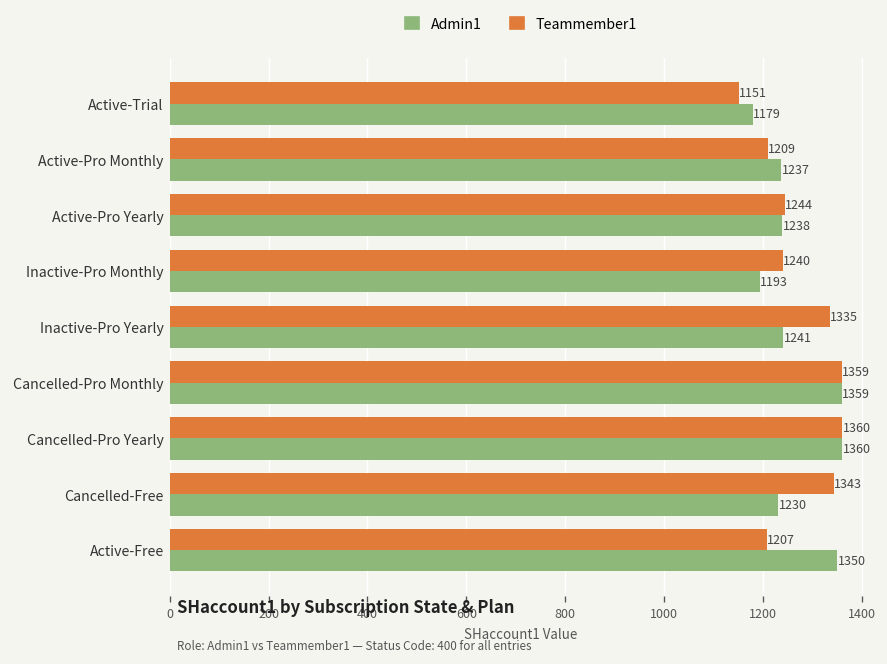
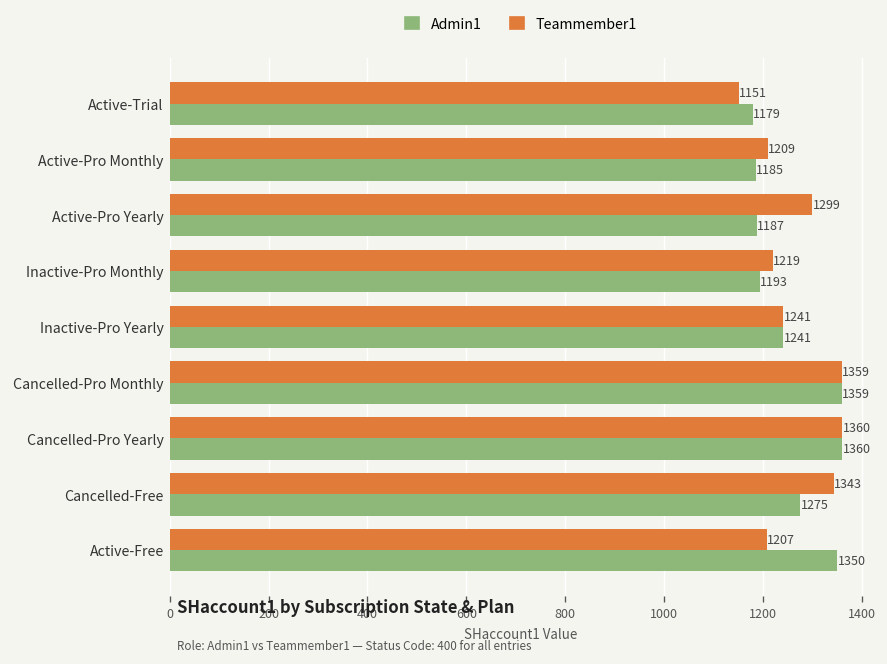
  {
    "Admin1": {
      "Active-Trial": 1179,
-     "Active-Pro Monthly": 1237,
-     "Active-Pro Yearly": 1238,
+     "Active-Pro Monthly": 1185,
+     "Active-Pro Yearly": 1187,
      "Inactive-Pro Monthly": 1193,
      "Inactive-Pro Yearly": 1241,
      "Cancelled-Pro Monthly": 1359,
      "Cancelled-Pro Yearly": 1360,
-     "Cancelled-Free": 1230,
+     "Cancelled-Free": 1275,
      "Active-Free": 1350
    },
    "Teammember1": {
      "Active-Trial": 1151,
      "Active-Pro Monthly": 1209,
-     "Active-Pro Yearly": 1244,
-     "Inactive-Pro Monthly": 1240,
-     "Inactive-Pro Yearly": 1335,
+     "Active-Pro Yearly": 1299,
+     "Inactive-Pro Monthly": 1219,
+     "Inactive-Pro Yearly": 1241,
      "Cancelled-Pro Monthly": 1359,
      "Cancelled-Pro Yearly": 1360,
      "Cancelled-Free": 1343,
      "Active-Free": 1207
    }
  }
